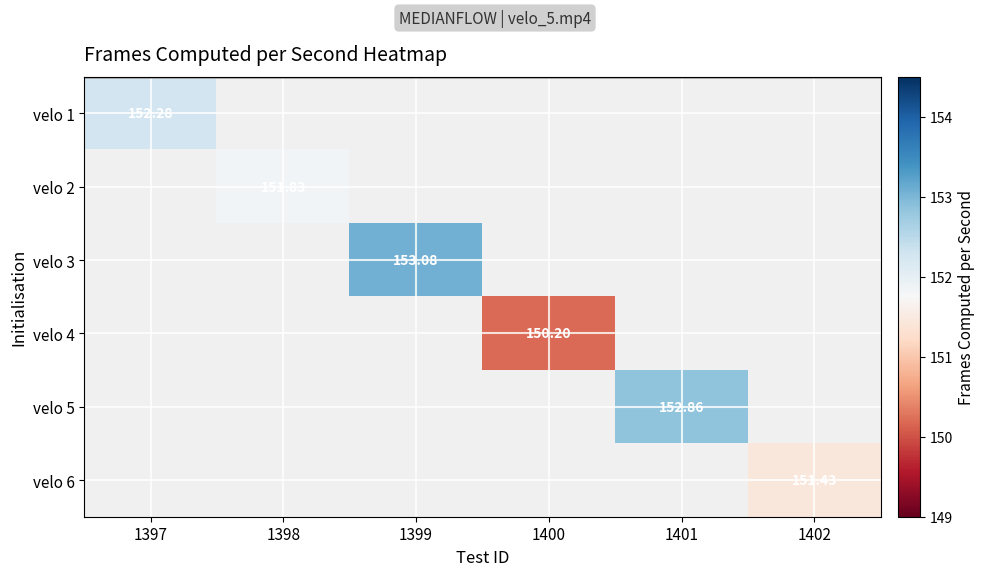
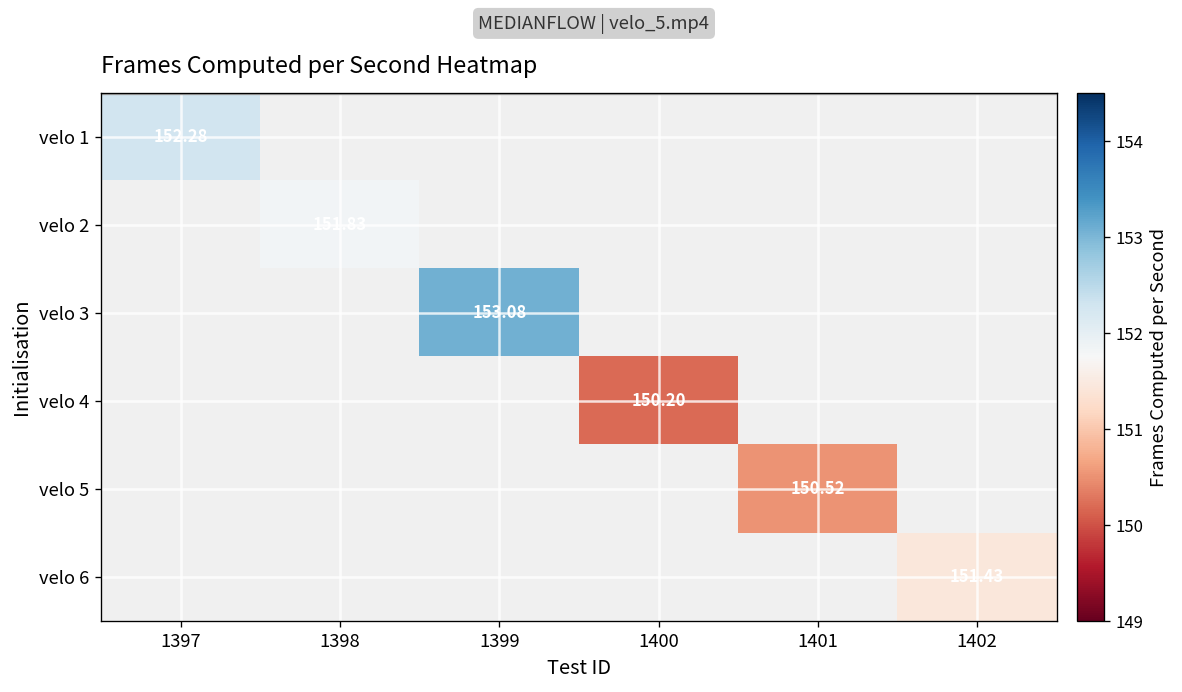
  {
    "velo 3": {
      "1399": 153.08
    },
    "velo 4": {
      "1400": 150.20
    },
    "velo 5": {
-     "1401": 152.86
+     "1401": 150.52
    }
  }
